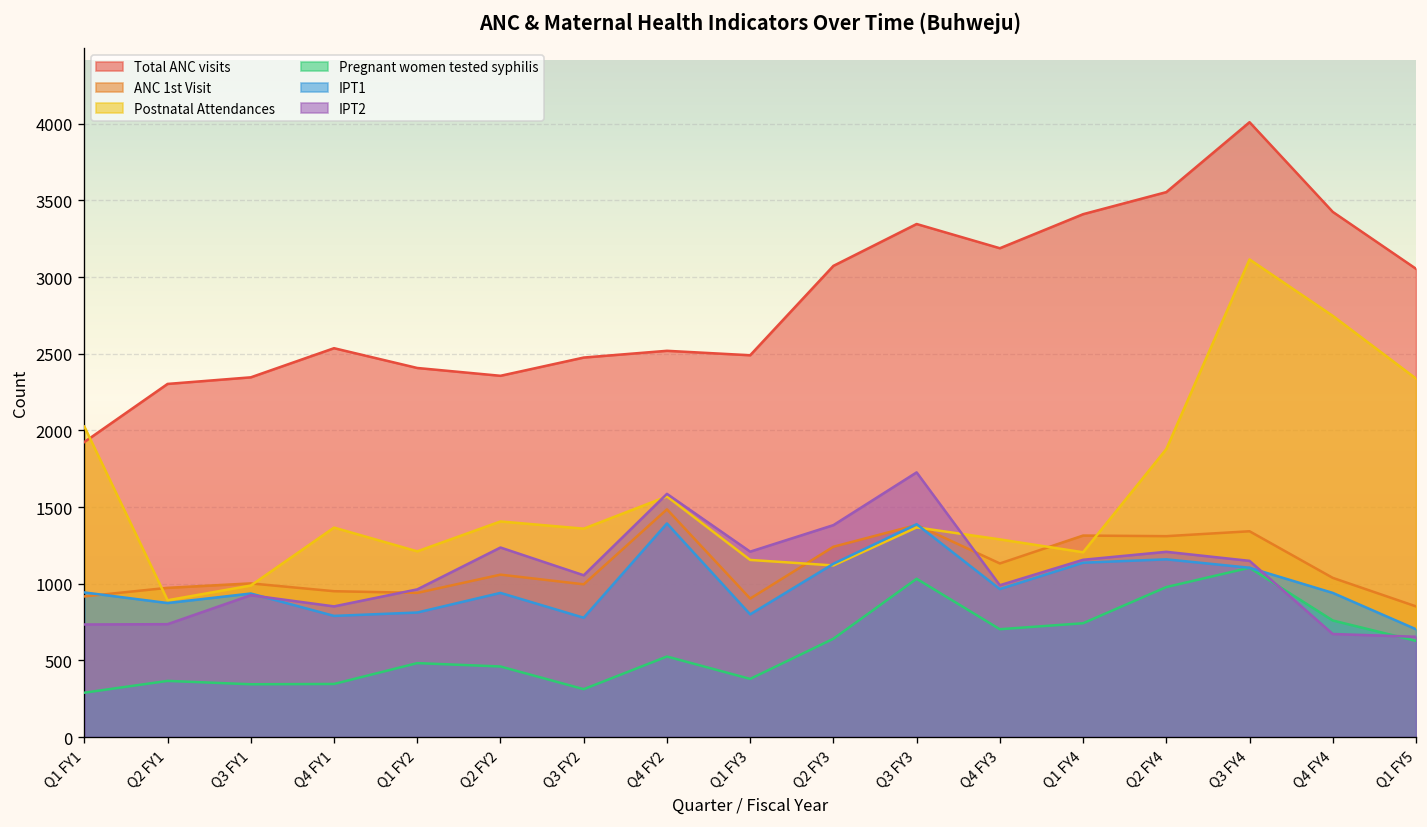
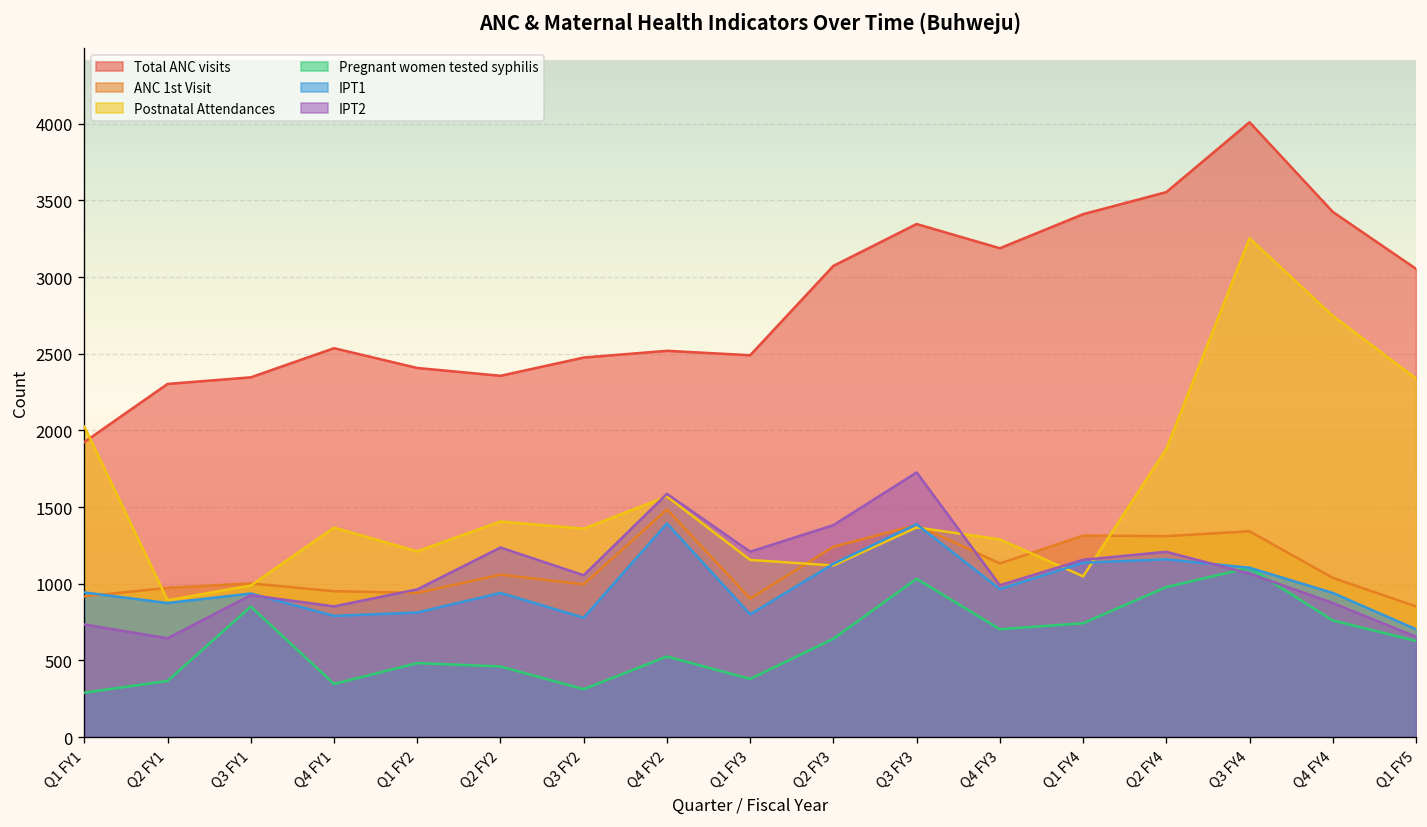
  {
    "Postnatal Attendances": {
      "Q1 FY1": 2030,
      "Q4 FY1": 1370,
      "Q1 FY2": 1210,
      "Q2 FY2": 1410,
      "Q3 FY2": 1360,
      "Q1 FY3": 1160,
      "Q4 FY3": 1290,
-     "Q1 FY4": 1210,
+     "Q1 FY4": 1050,
      "Q2 FY4": 1880,
-     "Q3 FY4": 3120,
+     "Q3 FY4": 3250,
      "Q4 FY4": 2750,
      "Q1 FY5": 2340
    },
    "Pregnant women tested syphilis": {
      "Q1 FY1": 290,
      "Q2 FY1": 370,
-     "Q3 FY1": 340,
+     "Q3 FY1": 850,
      "Q4 FY1": 350,
      "Q1 FY2": 480,
      "Q2 FY2": 460,
      "Q3 FY2": 310,
      "Q4 FY2": 530,
      "Q1 FY3": 380,
      "Q2 FY3": 640,
      "Q3 FY3": 1030,
      "Q4 FY3": 700,
      "Q1 FY4": 740,
      "Q2 FY4": 980,
      "Q4 FY4": 760,
      "Q1 FY5": 630
    },
    "IPT1": {
      "Q1 FY1": 940,
      "Q4 FY1": 790,
      "Q1 FY2": 810,
      "Q2 FY2": 940,
      "Q3 FY2": 780,
      "Q4 FY2": 1390,
      "Q1 FY3": 800,
      "Q4 FY3": 970,
      "Q2 FY4": 1160,
      "Q4 FY4": 940,
      "Q1 FY5": 700
    },
    "IPT2": {
      "Q1 FY1": 730,
-     "Q2 FY1": 740,
+     "Q2 FY1": 640,
      "Q4 FY1": 850,
      "Q1 FY2": 960,
      "Q2 FY2": 1240,
      "Q3 FY2": 1060,
      "Q1 FY3": 1210,
      "Q2 FY3": 1380,
      "Q3 FY3": 1730,
      "Q4 FY3": 990,
      "Q2 FY4": 1210,
-     "Q3 FY4": 1150,
-     "Q4 FY4": 670,
+     "Q3 FY4": 1070,
+     "Q4 FY4": 870,
      "Q1 FY5": 650
    }
  }
